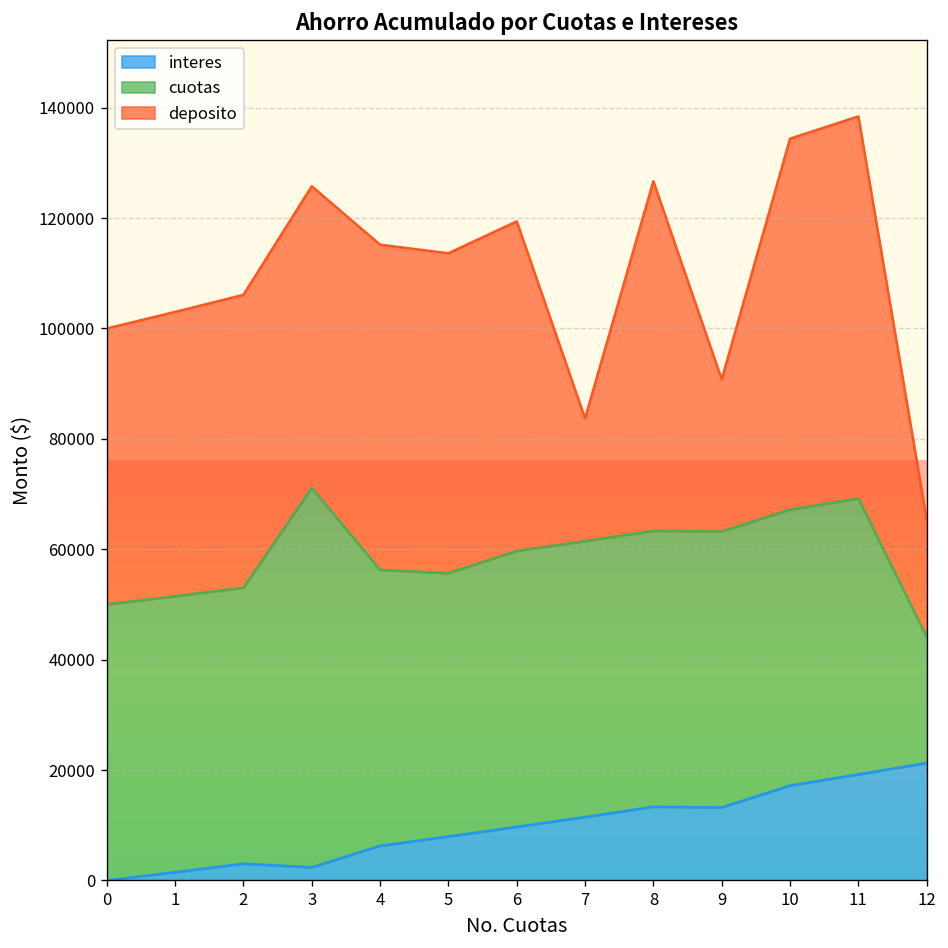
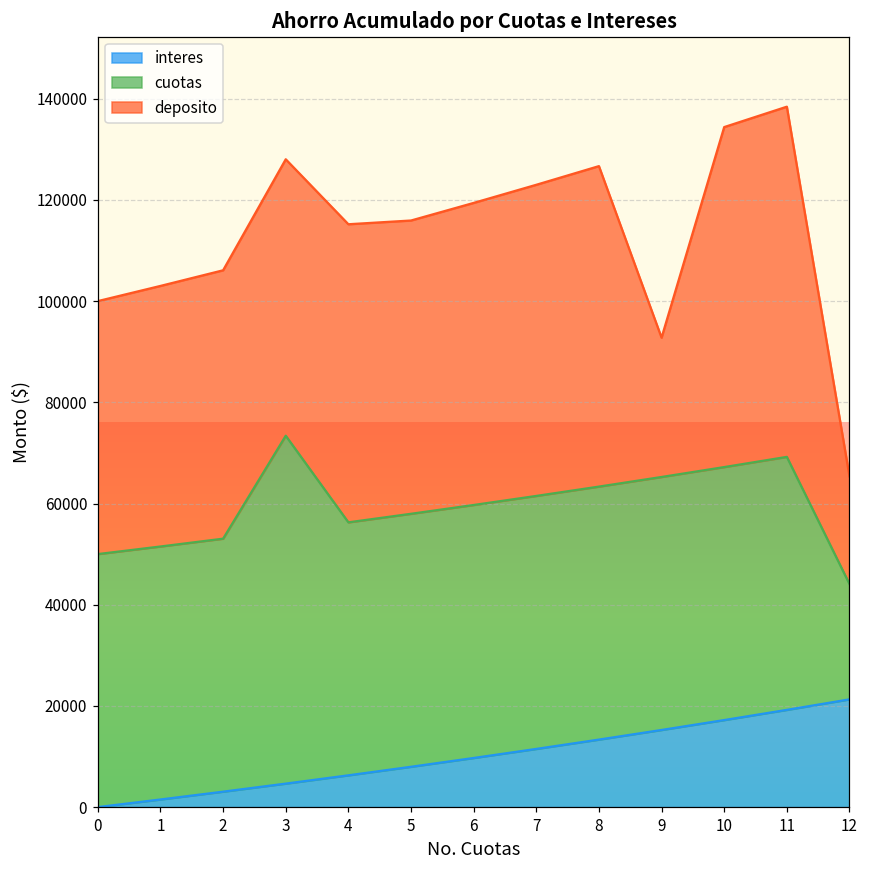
  {
    "interes": {
      "0": 0,
      "1": 2000,
      "2": 3000,
-     "3": 2000,
+     "3": 5000,
      "4": 6000,
      "5": 8000,
      "6": 10000,
      "7": 11000,
      "8": 13000,
-     "9": 13000,
+     "9": 15000,
      "10": 17000,
      "11": 19000,
      "12": 21000
    },
    "cuotas": {
      "0": 50000,
      "1": 50000,
      "2": 50000,
      "3": 69000,
      "4": 50000,
-     "5": 48000,
+     "5": 50000,
      "6": 50000,
      "7": 50000,
      "8": 50000,
      "9": 50000,
      "10": 50000,
      "11": 50000,
      "12": 23000
    },
    "deposito": {
      "0": 50000,
      "1": 52000,
      "2": 53000,
      "3": 55000,
      "4": 59000,
      "5": 58000,
      "6": 60000,
-     "7": 22000,
+     "7": 61000,
      "8": 63000,
      "9": 28000,
      "10": 67000,
      "11": 69000,
      "12": 21000
    }
  }
